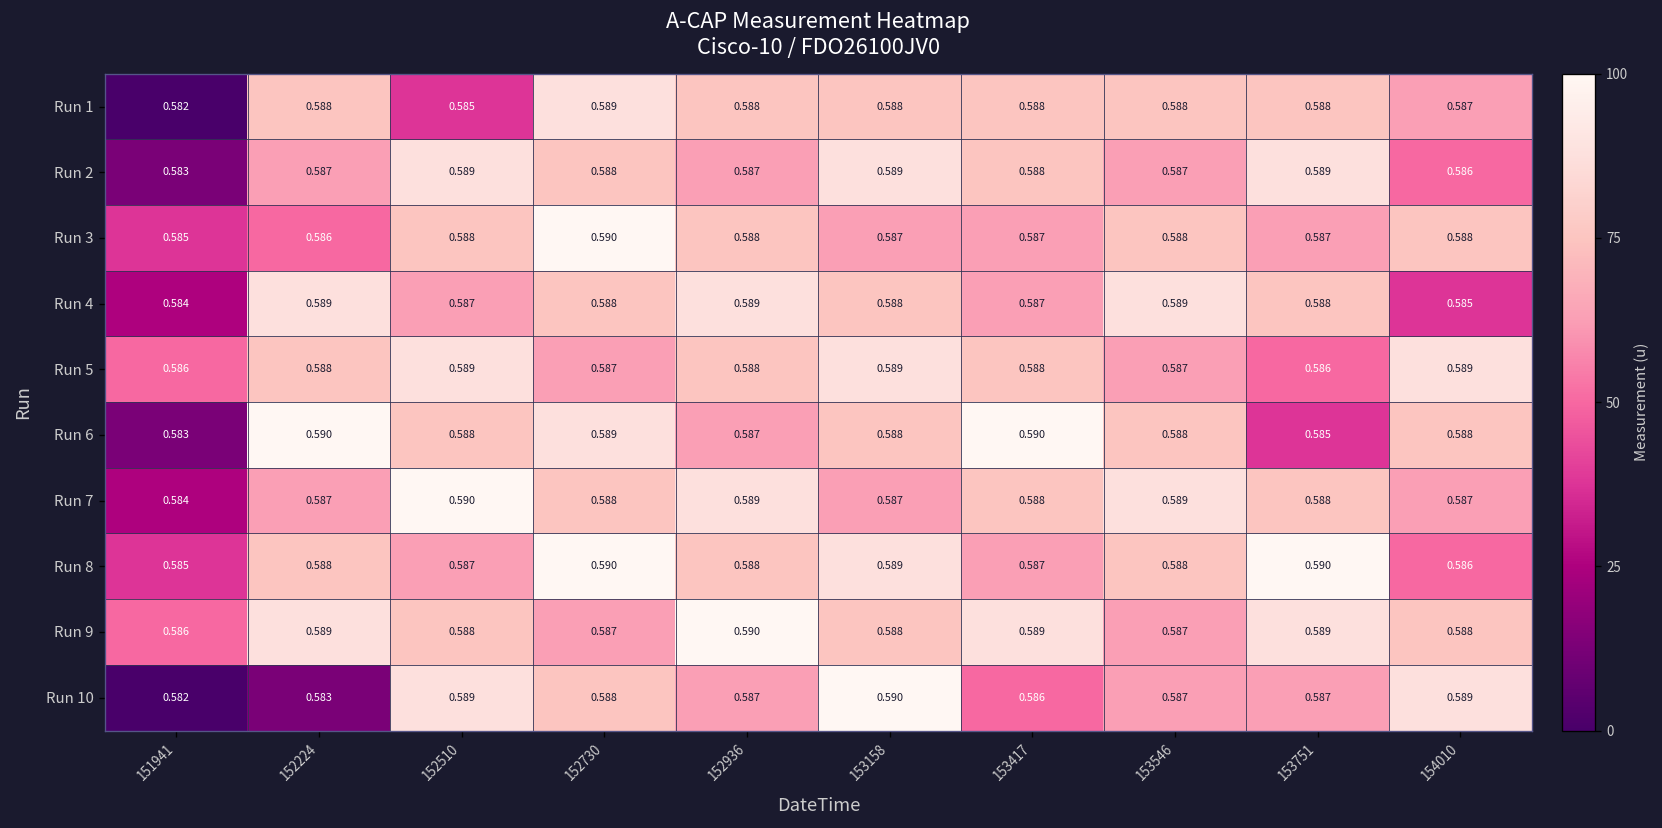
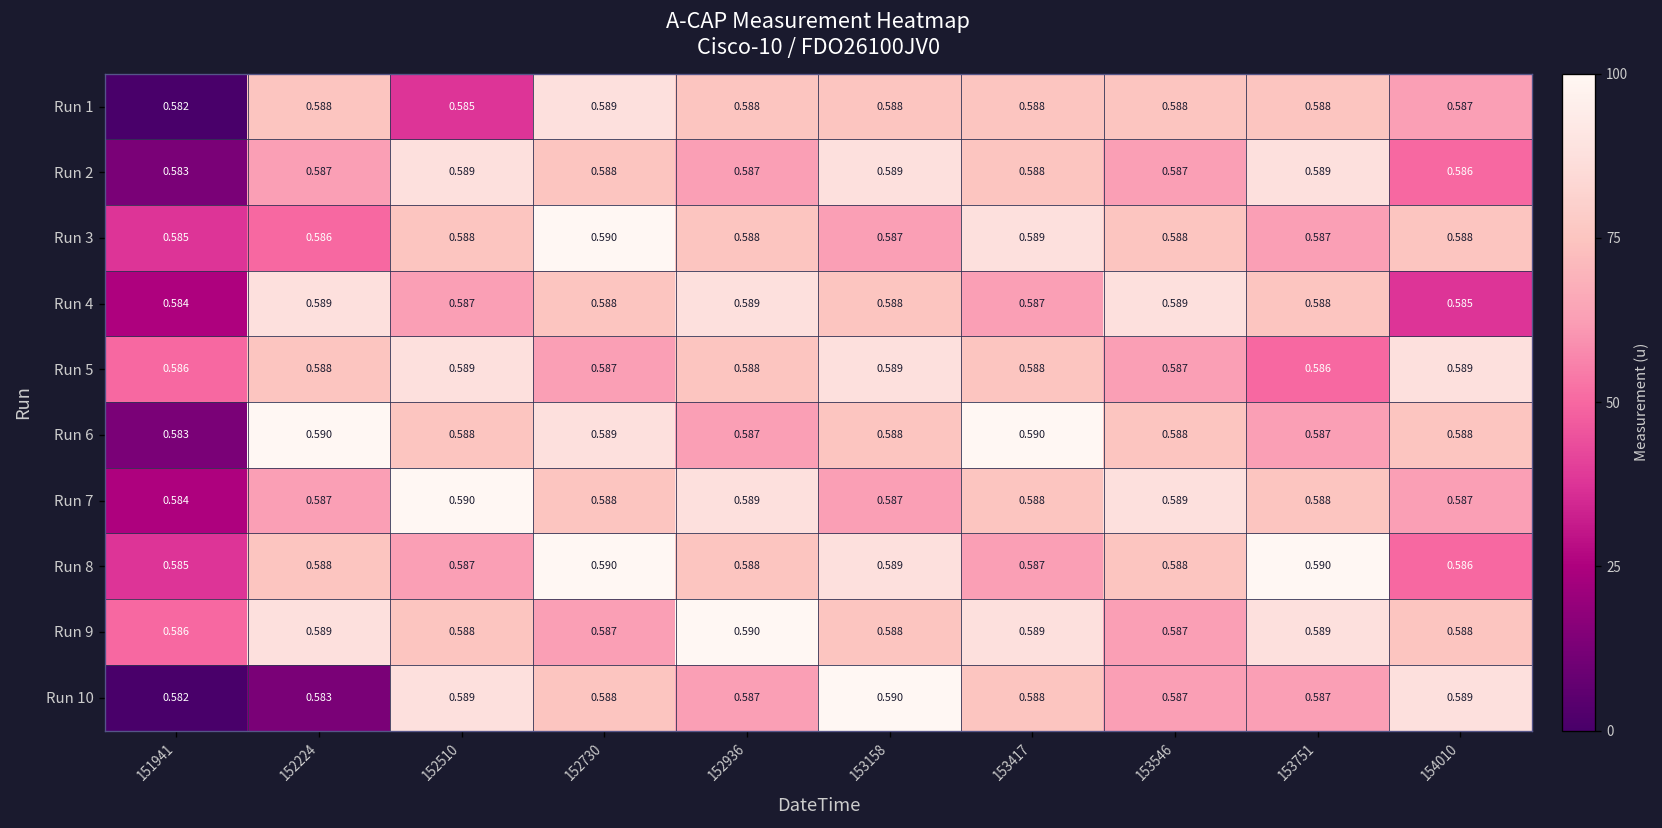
  {
    "Run 1": {
      "151941": 0.582,
      "152224": 0.588,
      "152510": 0.585,
      "152730": 0.589,
      "152936": 0.588,
      "153158": 0.588,
      "153417": 0.588,
      "153546": 0.588,
      "153751": 0.588,
      "154010": 0.587
    },
    "Run 2": {
      "151941": 0.583,
      "152224": 0.587,
      "152510": 0.589,
      "152730": 0.588,
      "152936": 0.587,
      "153158": 0.589,
      "153417": 0.588,
      "153546": 0.587,
      "153751": 0.589,
      "154010": 0.586
    },
    "Run 3": {
      "151941": 0.585,
      "152224": 0.586,
      "152510": 0.588,
      "152730": 0.590,
      "152936": 0.588,
      "153158": 0.587,
-     "153417": 0.587,
+     "153417": 0.589,
      "153546": 0.588,
      "153751": 0.587,
      "154010": 0.588
    },
    "Run 4": {
      "151941": 0.584,
      "152224": 0.589,
      "152510": 0.587,
      "152730": 0.588,
      "152936": 0.589,
      "153158": 0.588,
      "153417": 0.587,
      "153546": 0.589,
      "153751": 0.588,
      "154010": 0.585
    },
    "Run 5": {
      "151941": 0.586,
      "152224": 0.588,
      "152510": 0.589,
      "152730": 0.587,
      "152936": 0.588,
      "153158": 0.589,
      "153417": 0.588,
      "153546": 0.587,
      "153751": 0.586,
      "154010": 0.589
    },
    "Run 6": {
      "151941": 0.583,
      "152224": 0.590,
      "152510": 0.588,
      "152730": 0.589,
      "152936": 0.587,
      "153158": 0.588,
      "153417": 0.590,
      "153546": 0.588,
-     "153751": 0.585,
+     "153751": 0.587,
      "154010": 0.588
    },
    "Run 7": {
      "151941": 0.584,
      "152224": 0.587,
      "152510": 0.590,
      "152730": 0.588,
      "152936": 0.589,
      "153158": 0.587,
      "153417": 0.588,
      "153546": 0.589,
      "153751": 0.588,
      "154010": 0.587
    },
    "Run 8": {
      "151941": 0.585,
      "152224": 0.588,
      "152510": 0.587,
      "152730": 0.590,
      "152936": 0.588,
      "153158": 0.589,
      "153417": 0.587,
      "153546": 0.588,
      "153751": 0.590,
      "154010": 0.586
    },
    "Run 9": {
      "151941": 0.586,
      "152224": 0.589,
      "152510": 0.588,
      "152730": 0.587,
      "152936": 0.590,
      "153158": 0.588,
      "153417": 0.589,
      "153546": 0.587,
      "153751": 0.589,
      "154010": 0.588
    },
    "Run 10": {
      "151941": 0.582,
      "152224": 0.583,
      "152510": 0.589,
      "152730": 0.588,
      "152936": 0.587,
      "153158": 0.590,
-     "153417": 0.586,
+     "153417": 0.588,
      "153546": 0.587,
      "153751": 0.587,
      "154010": 0.589
    }
  }
